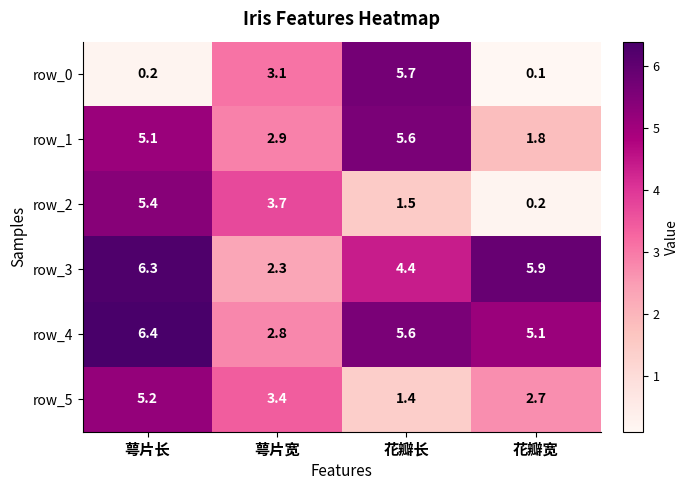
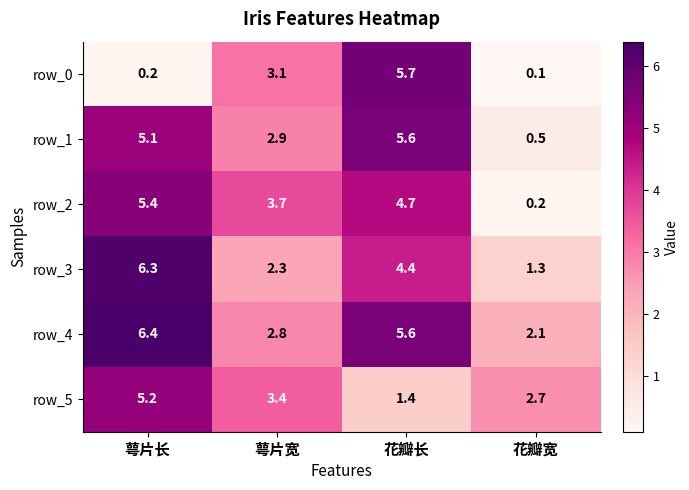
  {
    "row_0": {
      "萼片长": 0.2,
      "萼片宽": 3.1,
      "花瓣长": 5.7,
      "花瓣宽": 0.1
    },
    "row_1": {
      "萼片长": 5.1,
      "萼片宽": 2.9,
      "花瓣长": 5.6,
-     "花瓣宽": 1.8
+     "花瓣宽": 0.5
    },
    "row_2": {
      "萼片长": 5.4,
      "萼片宽": 3.7,
-     "花瓣长": 1.5,
+     "花瓣长": 4.7,
      "花瓣宽": 0.2
    },
    "row_3": {
      "萼片长": 6.3,
      "萼片宽": 2.3,
      "花瓣长": 4.4,
-     "花瓣宽": 5.9
+     "花瓣宽": 1.3
    },
    "row_4": {
      "萼片长": 6.4,
      "萼片宽": 2.8,
      "花瓣长": 5.6,
-     "花瓣宽": 5.1
+     "花瓣宽": 2.1
    },
    "row_5": {
      "萼片长": 5.2,
      "萼片宽": 3.4,
      "花瓣长": 1.4,
      "花瓣宽": 2.7
    }
  }
